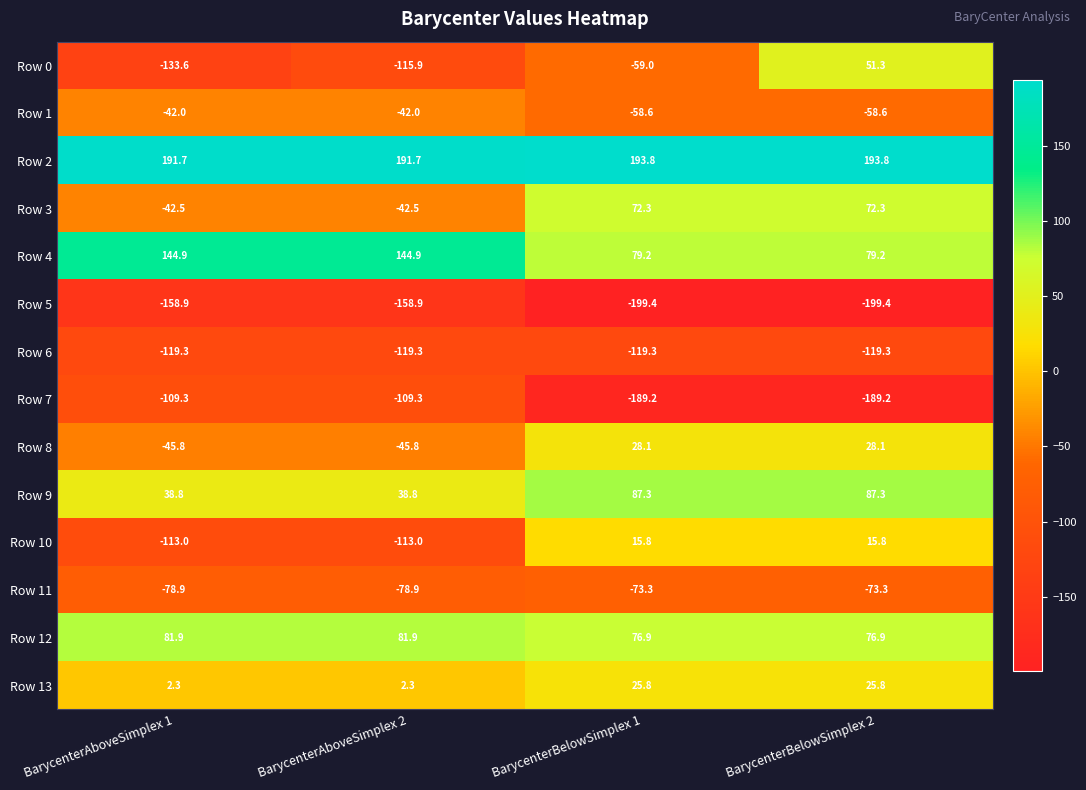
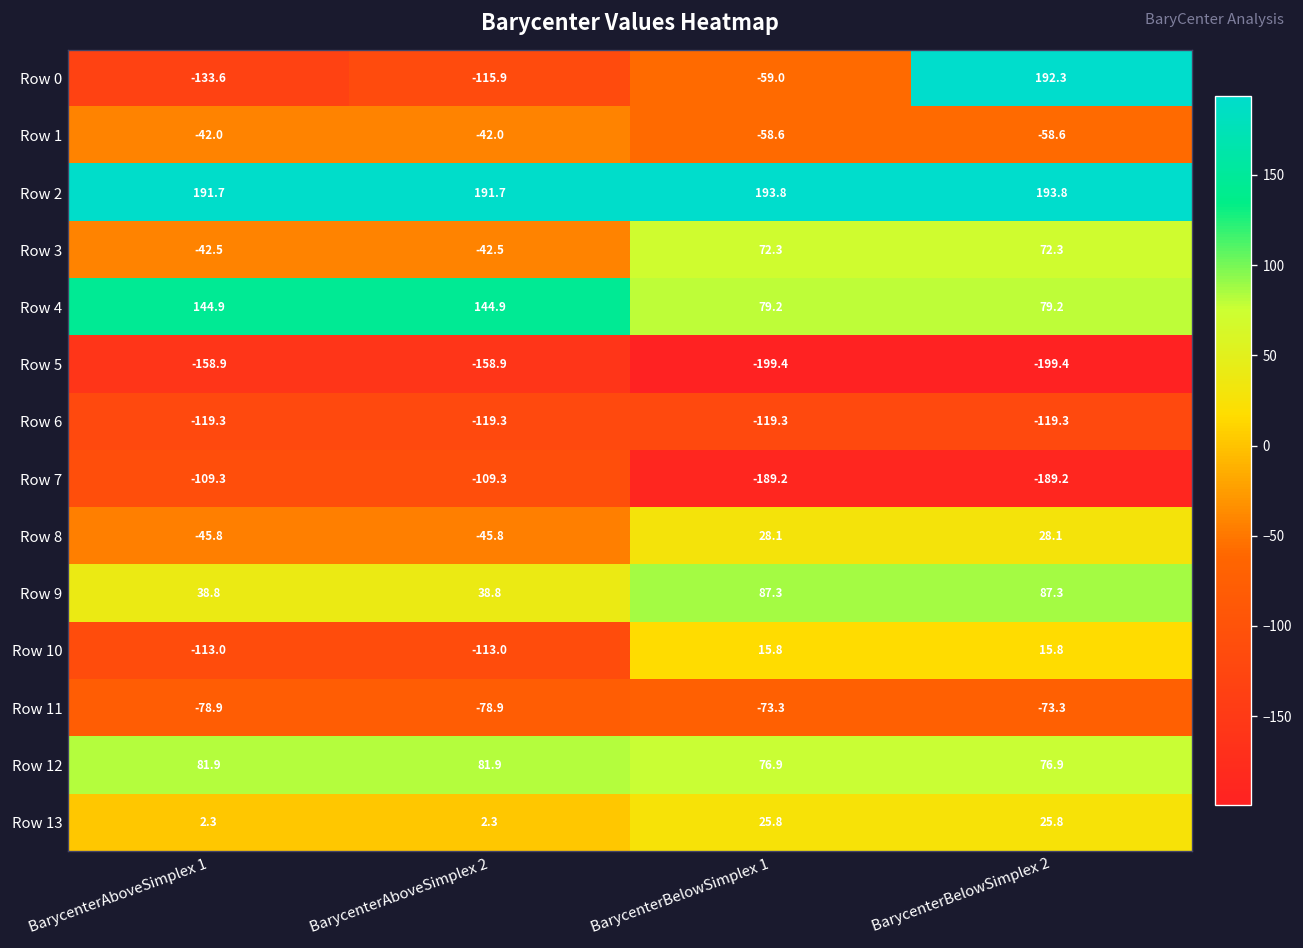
  {
    "Row 0": {
      "BarycenterAboveSimplex 1": -133.6,
      "BarycenterAboveSimplex 2": -115.9,
      "BarycenterBelowSimplex 1": -59.0,
-     "BarycenterBelowSimplex 2": 51.3
+     "BarycenterBelowSimplex 2": 192.3
    },
    "Row 1": {
      "BarycenterAboveSimplex 1": -42.0,
      "BarycenterAboveSimplex 2": -42.0,
      "BarycenterBelowSimplex 1": -58.6,
      "BarycenterBelowSimplex 2": -58.6
    },
    "Row 2": {
      "BarycenterAboveSimplex 1": 191.7,
      "BarycenterAboveSimplex 2": 191.7,
      "BarycenterBelowSimplex 1": 193.8,
      "BarycenterBelowSimplex 2": 193.8
    },
    "Row 3": {
      "BarycenterAboveSimplex 1": -42.5,
      "BarycenterAboveSimplex 2": -42.5,
      "BarycenterBelowSimplex 1": 72.3,
      "BarycenterBelowSimplex 2": 72.3
    },
    "Row 4": {
      "BarycenterAboveSimplex 1": 144.9,
      "BarycenterAboveSimplex 2": 144.9,
      "BarycenterBelowSimplex 1": 79.2,
      "BarycenterBelowSimplex 2": 79.2
    },
    "Row 5": {
      "BarycenterAboveSimplex 1": -158.9,
      "BarycenterAboveSimplex 2": -158.9,
      "BarycenterBelowSimplex 1": -199.4,
      "BarycenterBelowSimplex 2": -199.4
    },
    "Row 6": {
      "BarycenterAboveSimplex 1": -119.3,
      "BarycenterAboveSimplex 2": -119.3,
      "BarycenterBelowSimplex 1": -119.3,
      "BarycenterBelowSimplex 2": -119.3
    },
    "Row 7": {
      "BarycenterAboveSimplex 1": -109.3,
      "BarycenterAboveSimplex 2": -109.3,
      "BarycenterBelowSimplex 1": -189.2,
      "BarycenterBelowSimplex 2": -189.2
    },
    "Row 8": {
      "BarycenterAboveSimplex 1": -45.8,
      "BarycenterAboveSimplex 2": -45.8,
      "BarycenterBelowSimplex 1": 28.1,
      "BarycenterBelowSimplex 2": 28.1
    },
    "Row 9": {
      "BarycenterAboveSimplex 1": 38.8,
      "BarycenterAboveSimplex 2": 38.8,
      "BarycenterBelowSimplex 1": 87.3,
      "BarycenterBelowSimplex 2": 87.3
    },
    "Row 10": {
      "BarycenterAboveSimplex 1": -113.0,
      "BarycenterAboveSimplex 2": -113.0,
      "BarycenterBelowSimplex 1": 15.8,
      "BarycenterBelowSimplex 2": 15.8
    },
    "Row 11": {
      "BarycenterAboveSimplex 1": -78.9,
      "BarycenterAboveSimplex 2": -78.9,
      "BarycenterBelowSimplex 1": -73.3,
      "BarycenterBelowSimplex 2": -73.3
    },
    "Row 12": {
      "BarycenterAboveSimplex 1": 81.9,
      "BarycenterAboveSimplex 2": 81.9,
      "BarycenterBelowSimplex 1": 76.9,
      "BarycenterBelowSimplex 2": 76.9
    },
    "Row 13": {
      "BarycenterAboveSimplex 1": 2.3,
      "BarycenterAboveSimplex 2": 2.3,
      "BarycenterBelowSimplex 1": 25.8,
      "BarycenterBelowSimplex 2": 25.8
    }
  }
